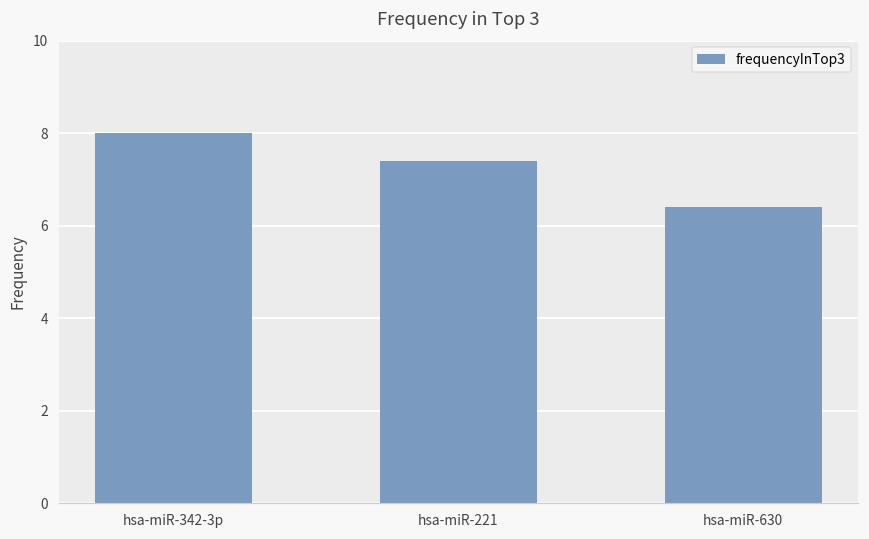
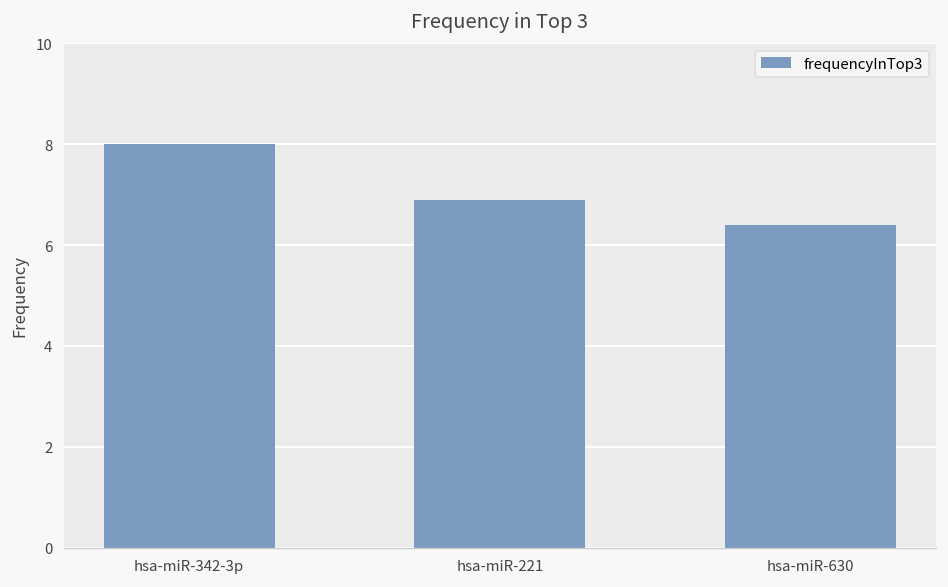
  {
    "hsa-miR-342-3p": 8.0,
-   "hsa-miR-221": 7.4,
+   "hsa-miR-221": 6.9,
    "hsa-miR-630": 6.4
  }
